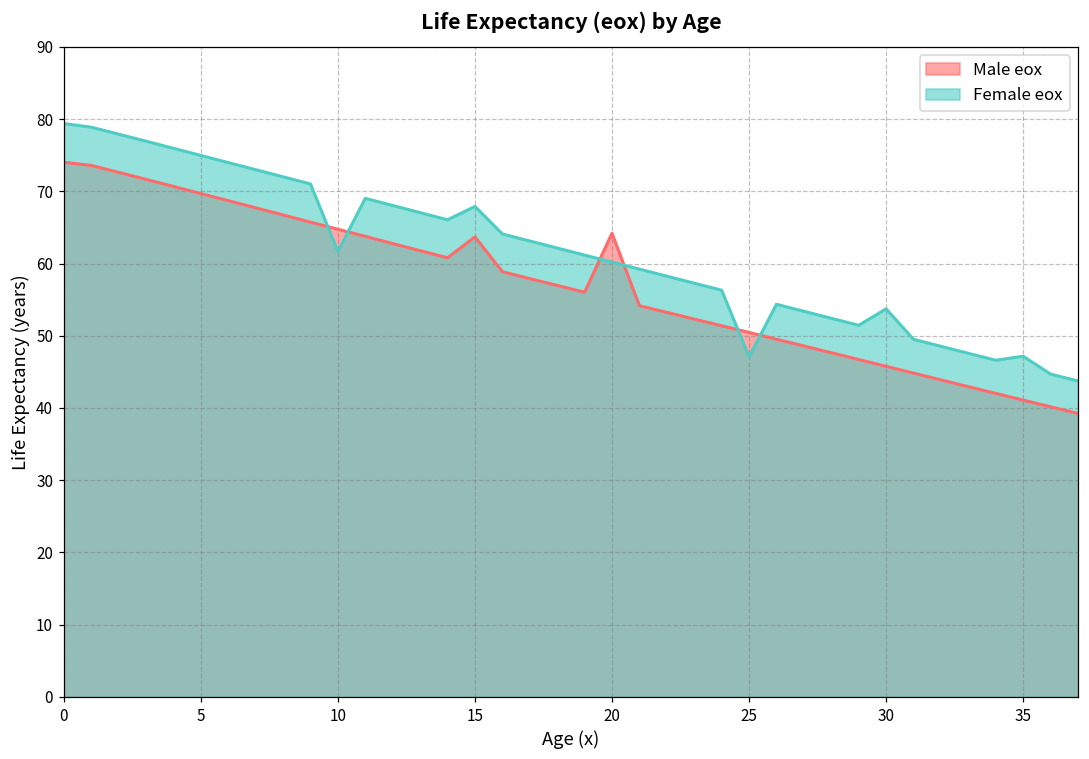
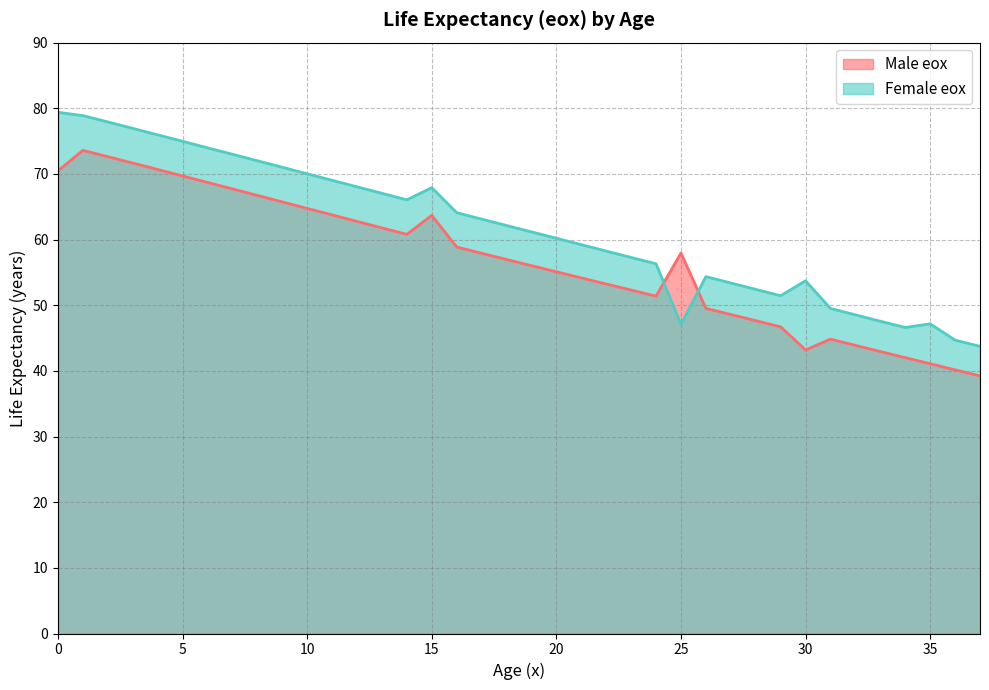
  {
    "Male eox": {
-     "0": 74,
+     "0": 70,
      "5": 70,
      "10": 65,
      "15": 64,
-     "20": 64,
-     "25": 50,
-     "30": 46,
+     "20": 55,
+     "25": 58,
+     "30": 43,
      "35": 41
    },
    "Female eox": {
      "0": 79,
      "5": 75,
-     "10": 62,
+     "10": 70,
      "15": 68,
      "20": 60,
      "25": 47,
      "30": 54,
      "35": 47
    }
  }
